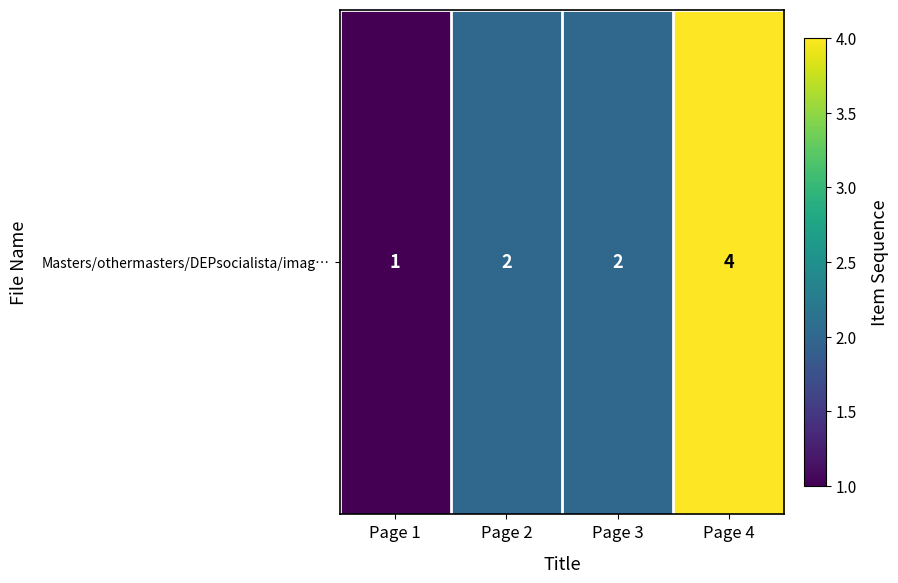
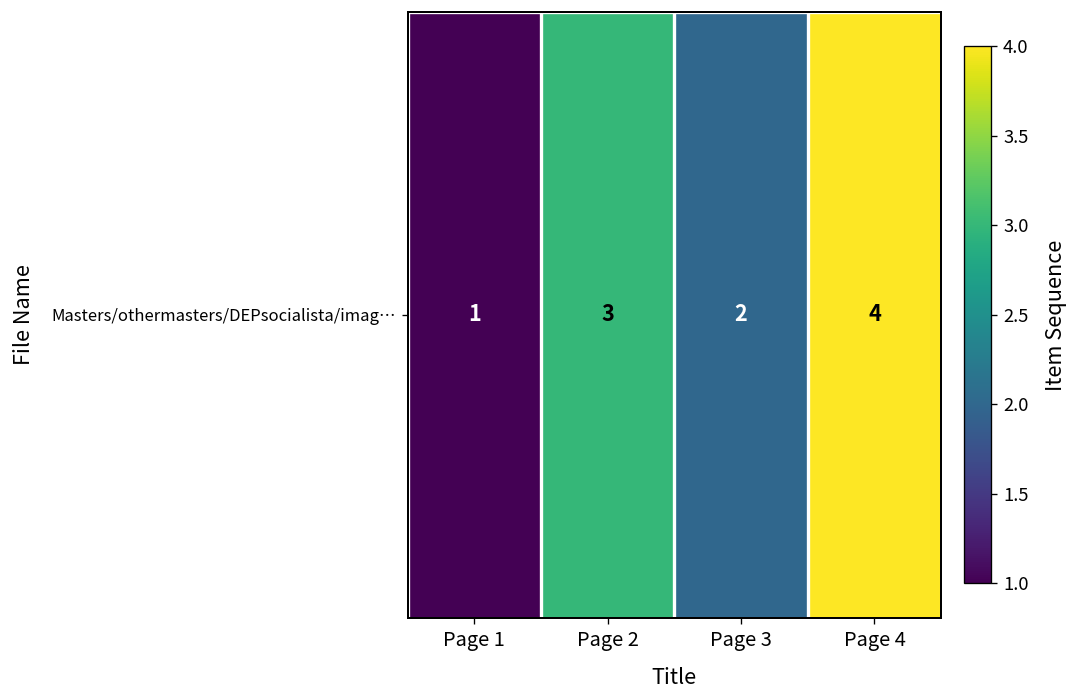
  {
    "Masters/othermasters/DEPsocialista/imag…": {
      "Page 1": 1,
-     "Page 2": 2,
+     "Page 2": 3,
      "Page 3": 2,
      "Page 4": 4
    }
  }
